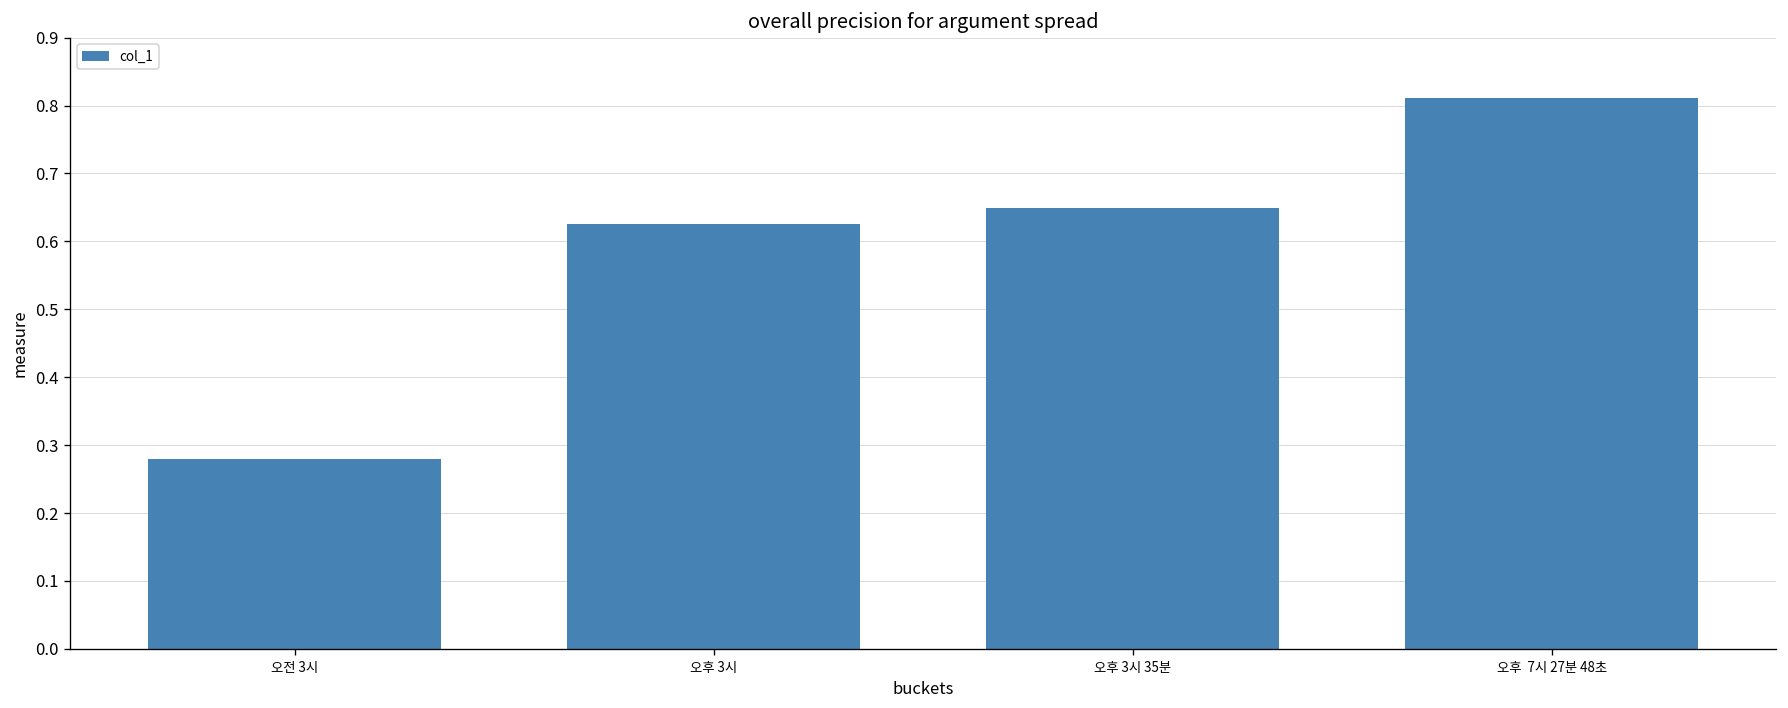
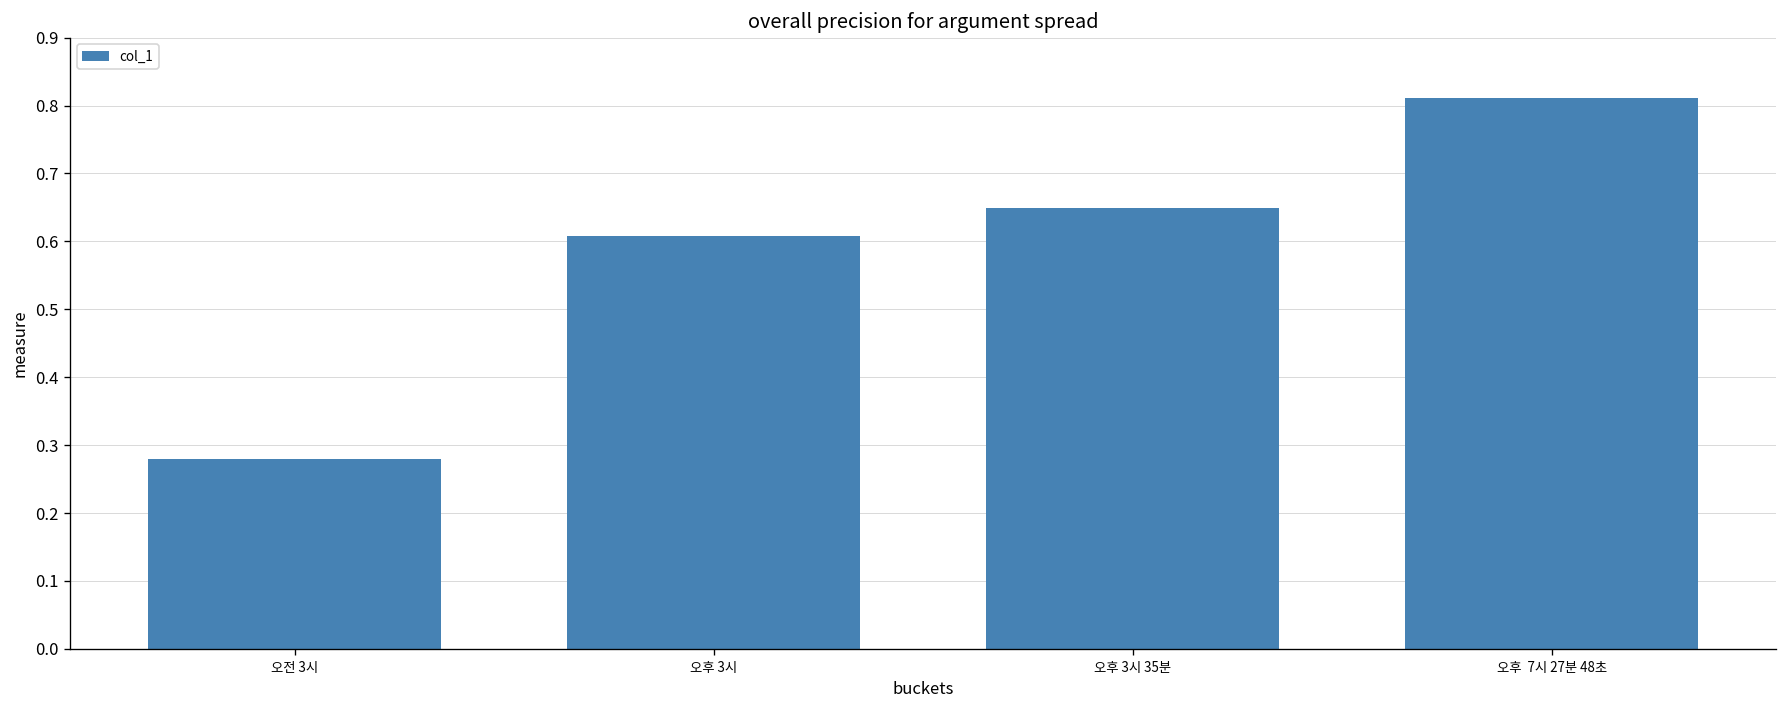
  {
    "오전 3시": 0.28,
-   "오후 3시": 0.63,
+   "오후 3시": 0.61,
    "오후 3시 35분": 0.65,
    "오후 7시 27분 48초": 0.81
  }
